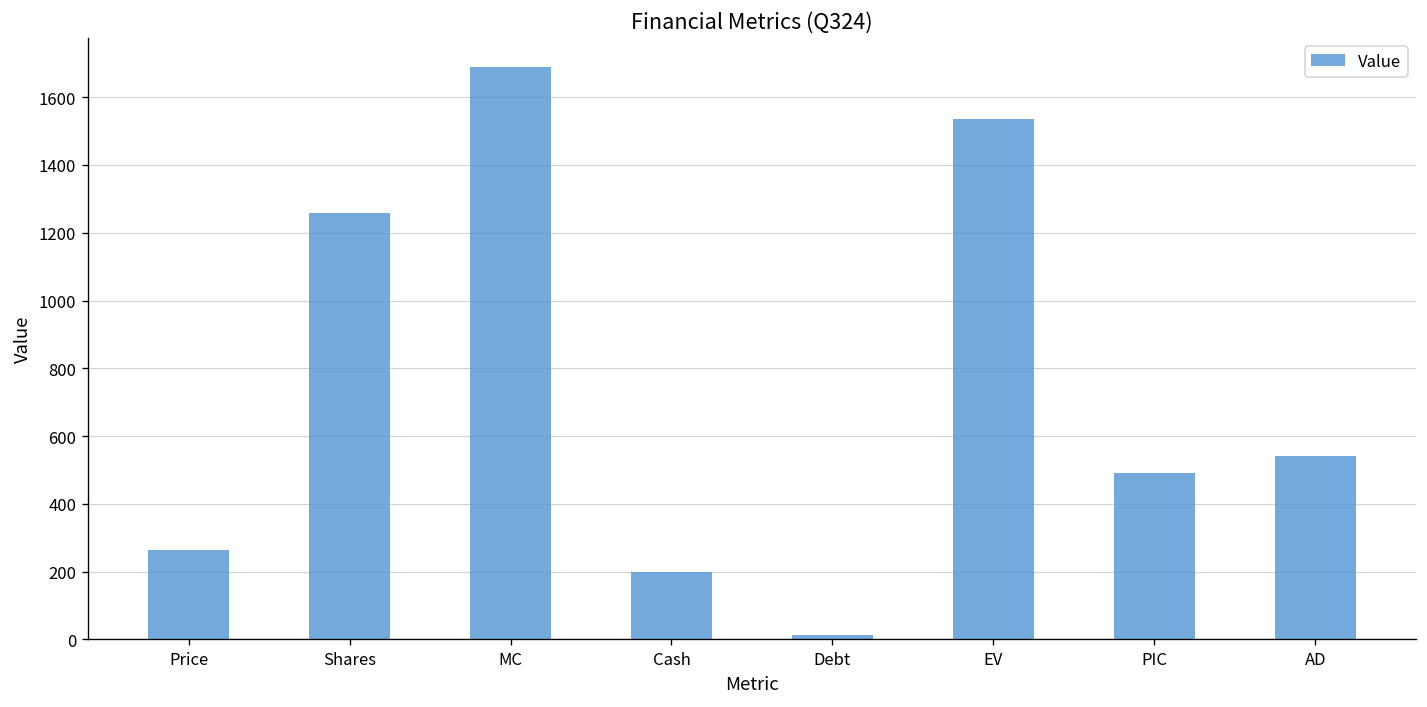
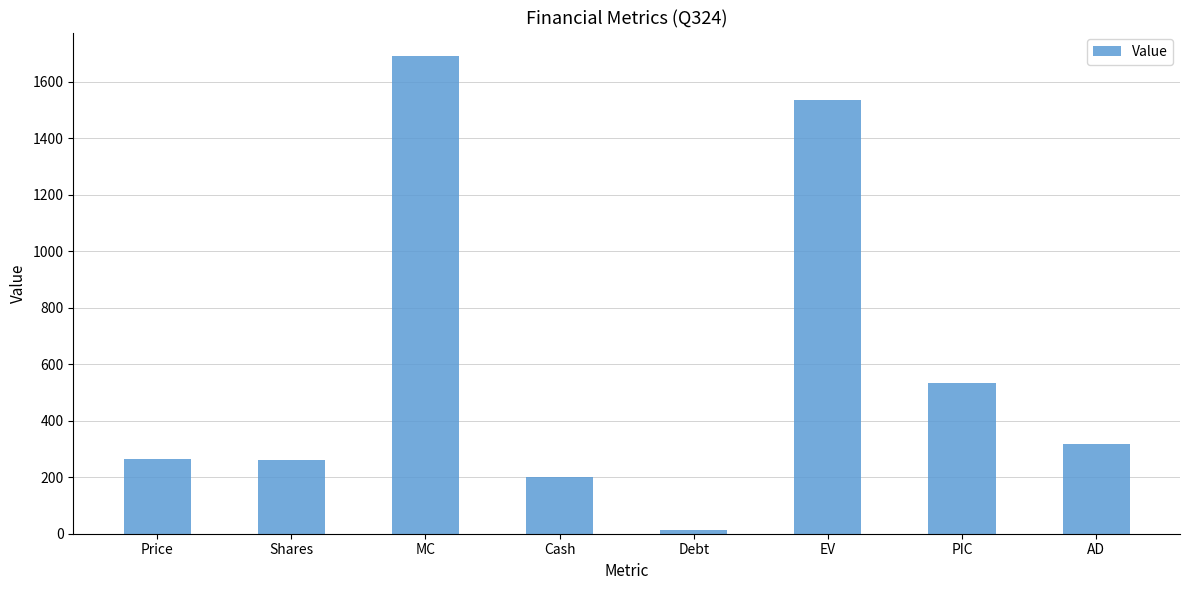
  {
    "Price": 260,
-   "Shares": 1260,
+   "Shares": 260,
    "MC": 1690,
    "Cash": 200,
    "Debt": 10,
    "EV": 1540,
-   "PIC": 490,
-   "AD": 540
+   "PIC": 530,
+   "AD": 320
  }
